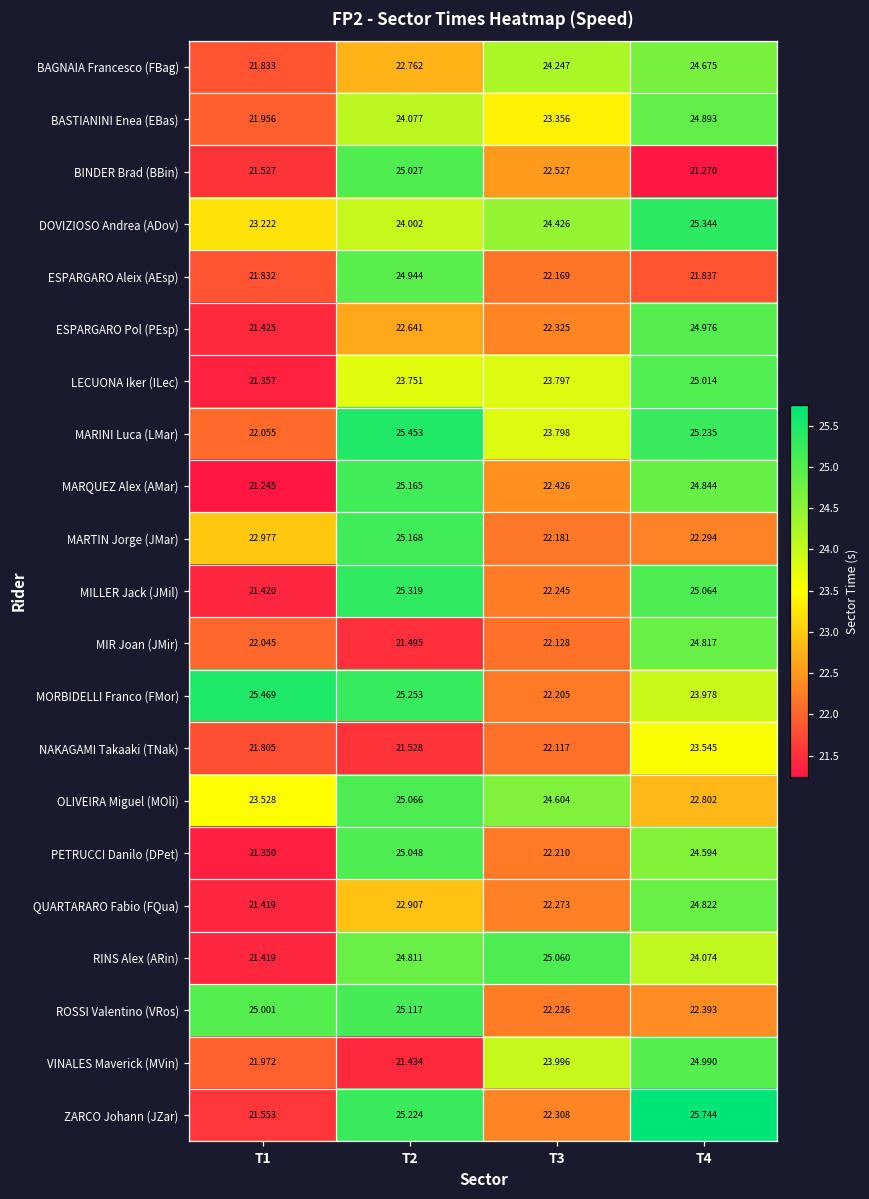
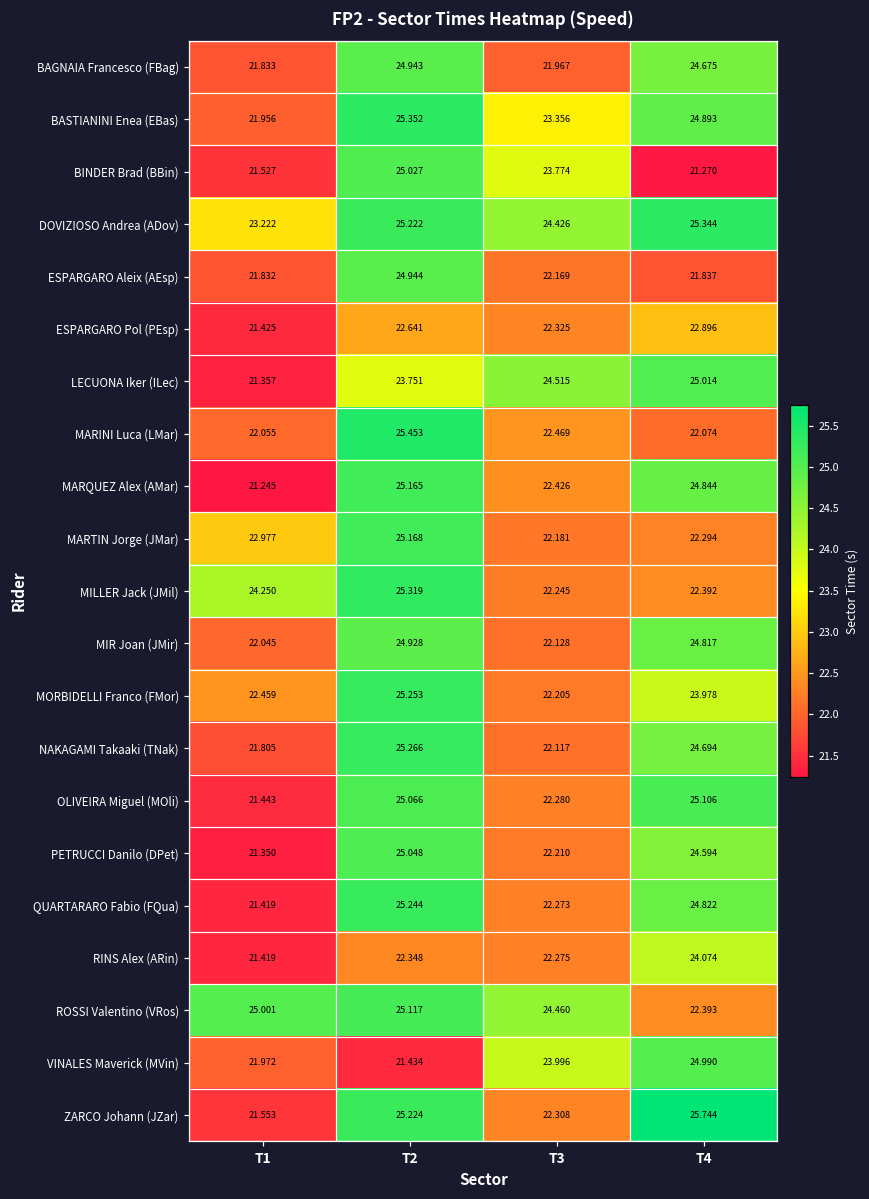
  {
    "BAGNAIA Francesco (FBag)": {
      "T1": 21.833,
-     "T2": 22.762,
-     "T3": 24.247,
+     "T2": 24.943,
+     "T3": 21.967,
      "T4": 24.675
    },
    "BASTIANINI Enea (EBas)": {
      "T1": 21.956,
-     "T2": 24.077,
+     "T2": 25.352,
      "T3": 23.356,
      "T4": 24.893
    },
    "BINDER Brad (BBin)": {
      "T1": 21.527,
      "T2": 25.027,
-     "T3": 22.527,
+     "T3": 23.774,
      "T4": 21.270
    },
    "DOVIZIOSO Andrea (ADov)": {
      "T1": 23.222,
-     "T2": 24.002,
+     "T2": 25.222,
      "T3": 24.426,
      "T4": 25.344
    },
    "ESPARGARO Aleix (AEsp)": {
      "T1": 21.832,
      "T2": 24.944,
      "T3": 22.169,
      "T4": 21.837
    },
    "ESPARGARO Pol (PEsp)": {
      "T1": 21.425,
      "T2": 22.641,
      "T3": 22.325,
-     "T4": 24.976
+     "T4": 22.896
    },
    "LECUONA Iker (ILec)": {
      "T1": 21.357,
      "T2": 23.751,
-     "T3": 23.797,
+     "T3": 24.515,
      "T4": 25.014
    },
    "MARINI Luca (LMar)": {
      "T1": 22.055,
      "T2": 25.453,
-     "T3": 23.798,
-     "T4": 25.235
+     "T3": 22.469,
+     "T4": 22.074
    },
    "MARQUEZ Alex (AMar)": {
      "T1": 21.245,
      "T2": 25.165,
      "T3": 22.426,
      "T4": 24.844
    },
    "MARTIN Jorge (JMar)": {
      "T1": 22.977,
      "T2": 25.168,
      "T3": 22.181,
      "T4": 22.294
    },
    "MILLER Jack (JMil)": {
-     "T1": 21.420,
+     "T1": 24.250,
      "T2": 25.319,
      "T3": 22.245,
-     "T4": 25.064
+     "T4": 22.392
    },
    "MIR Joan (JMir)": {
      "T1": 22.045,
-     "T2": 21.495,
+     "T2": 24.928,
      "T3": 22.128,
      "T4": 24.817
    },
    "MORBIDELLI Franco (FMor)": {
-     "T1": 25.469,
+     "T1": 22.459,
      "T2": 25.253,
      "T3": 22.205,
      "T4": 23.978
    },
    "NAKAGAMI Takaaki (TNak)": {
      "T1": 21.805,
-     "T2": 21.528,
+     "T2": 25.266,
      "T3": 22.117,
-     "T4": 23.545
+     "T4": 24.694
    },
    "OLIVEIRA Miguel (MOli)": {
-     "T1": 23.528,
+     "T1": 21.443,
      "T2": 25.066,
-     "T3": 24.604,
-     "T4": 22.802
+     "T3": 22.280,
+     "T4": 25.106
    },
    "PETRUCCI Danilo (DPet)": {
      "T1": 21.350,
      "T2": 25.048,
      "T3": 22.210,
      "T4": 24.594
    },
    "QUARTARARO Fabio (FQua)": {
      "T1": 21.419,
-     "T2": 22.907,
+     "T2": 25.244,
      "T3": 22.273,
      "T4": 24.822
    },
    "RINS Alex (ARin)": {
      "T1": 21.419,
-     "T2": 24.811,
-     "T3": 25.060,
+     "T2": 22.348,
+     "T3": 22.275,
      "T4": 24.074
    },
    "ROSSI Valentino (VRos)": {
      "T1": 25.001,
      "T2": 25.117,
-     "T3": 22.226,
+     "T3": 24.460,
      "T4": 22.393
    },
    "VINALES Maverick (MVin)": {
      "T1": 21.972,
      "T2": 21.434,
      "T3": 23.996,
      "T4": 24.990
    },
    "ZARCO Johann (JZar)": {
      "T1": 21.553,
      "T2": 25.224,
      "T3": 22.308,
      "T4": 25.744
    }
  }
